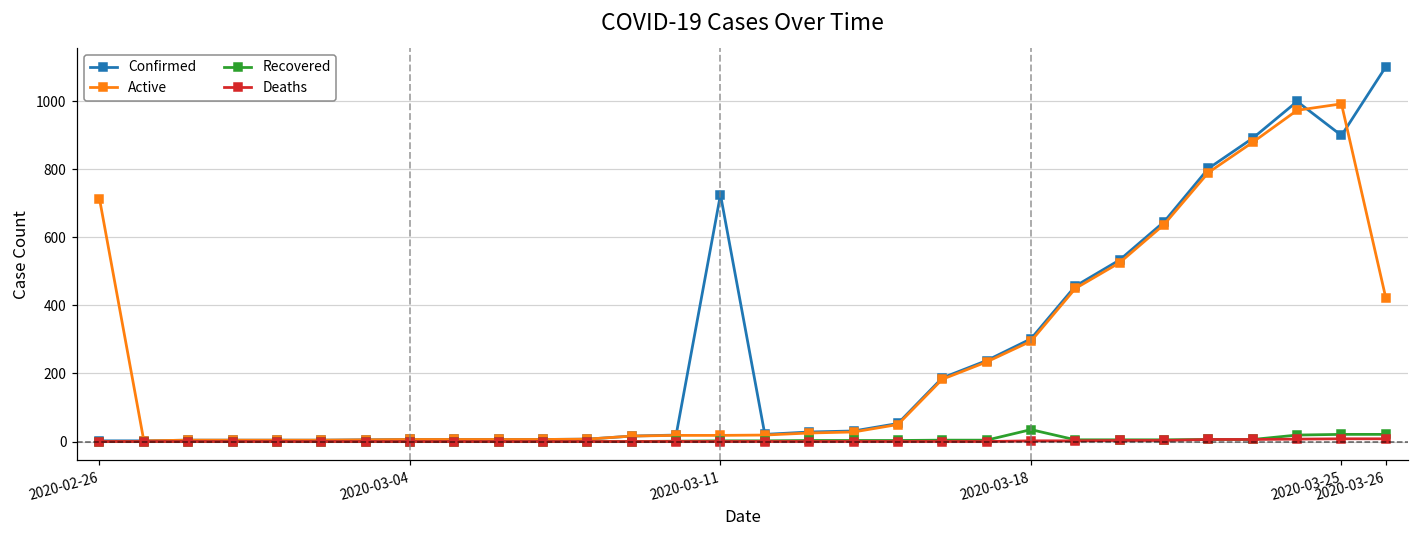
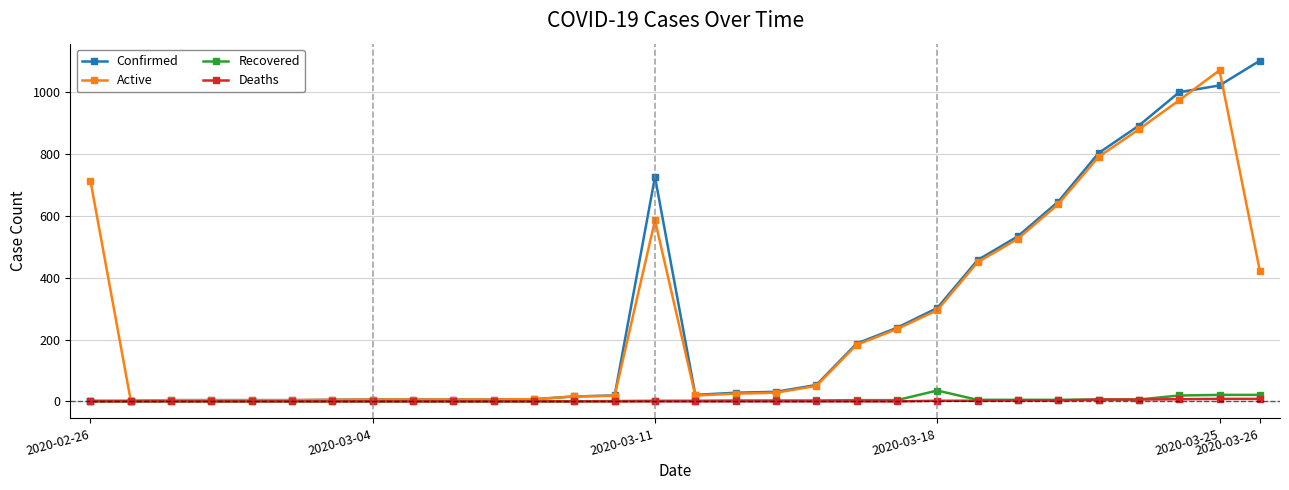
  {
    "Confirmed": {
      "2020-03-11": 730,
-     "2020-03-25": 900,
+     "2020-03-25": 1020,
      "2020-03-26": 1100
    },
    "Active": {
      "2020-02-26": 710,
-     "2020-03-11": 20,
-     "2020-03-25": 990,
+     "2020-03-11": 590,
+     "2020-03-25": 1070,
      "2020-03-26": 420
    },
    "Recovered": {
      "2020-03-18": 40,
      "2020-03-25": 20,
      "2020-03-26": 20
    },
    "Deaths": {
      "2020-03-18": 0,
      "2020-03-25": 10,
      "2020-03-26": 10
    }
  }
